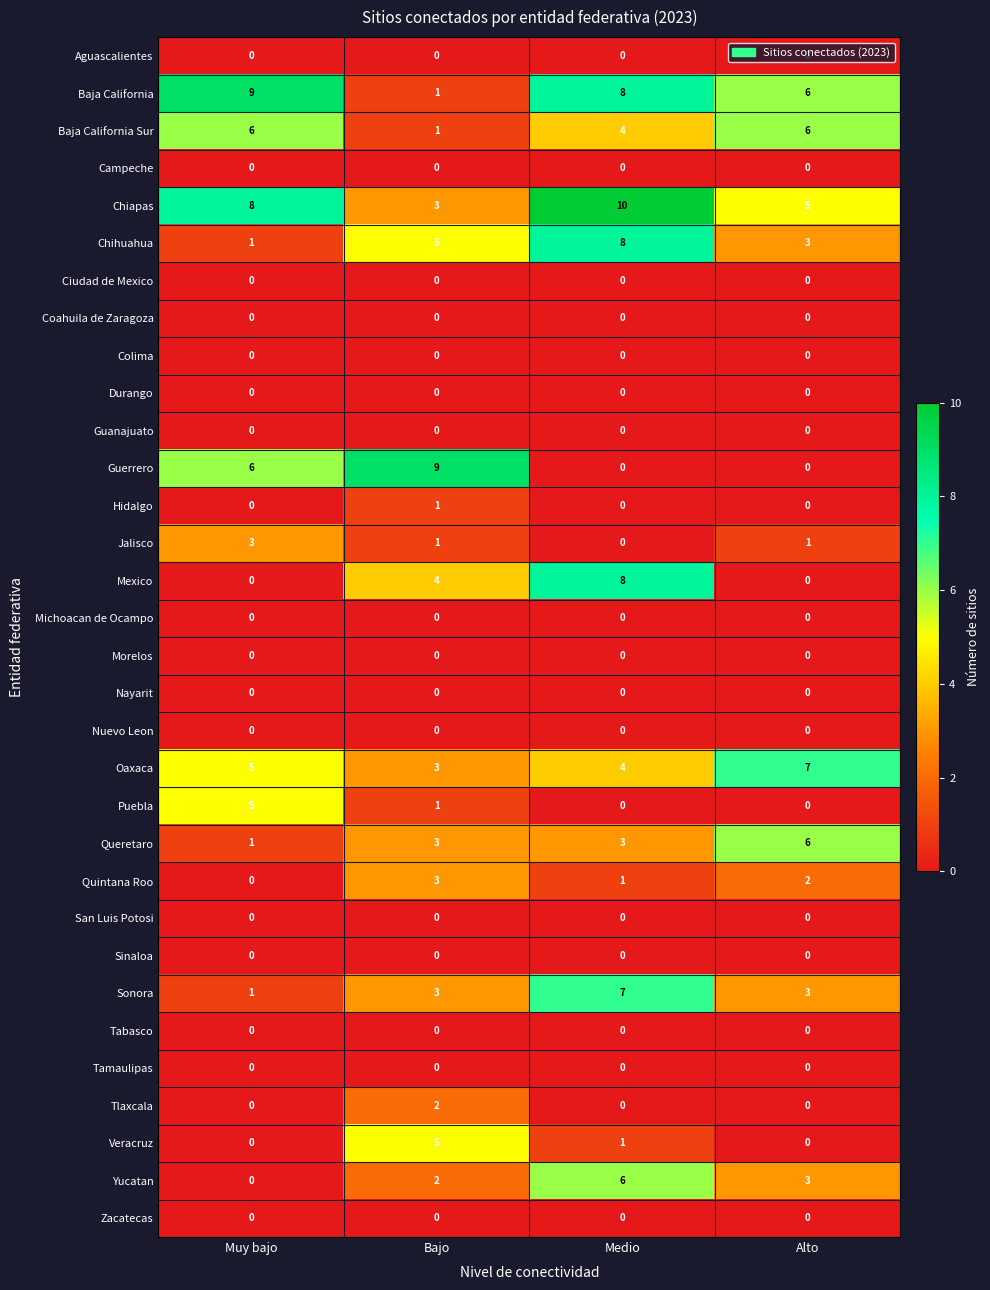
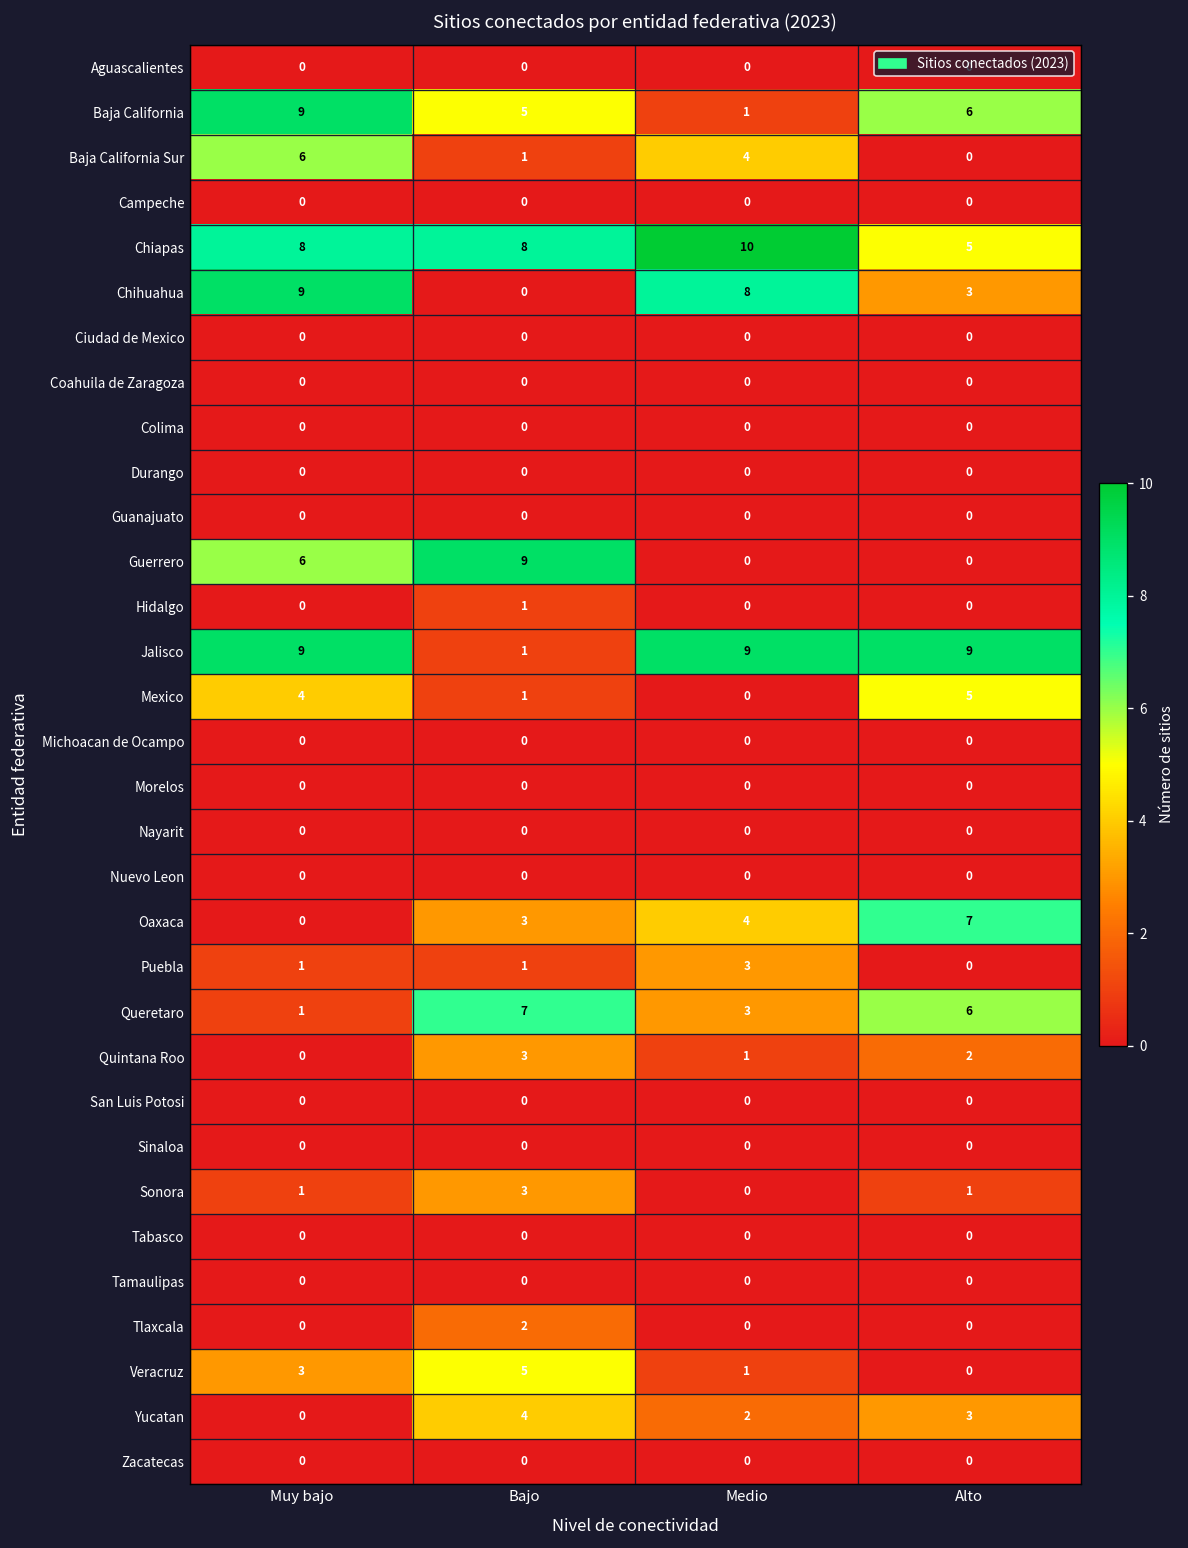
  {
    "Aguascalientes": {
      "Muy bajo": 0,
      "Bajo": 0,
      "Medio": 0
    },
    "Baja California": {
      "Muy bajo": 9,
-     "Bajo": 1,
-     "Medio": 8,
+     "Bajo": 5,
+     "Medio": 1,
      "Alto": 6
    },
    "Baja California Sur": {
      "Muy bajo": 6,
      "Bajo": 1,
      "Medio": 4,
-     "Alto": 6
+     "Alto": 0
    },
    "Campeche": {
      "Muy bajo": 0,
      "Bajo": 0,
      "Medio": 0,
      "Alto": 0
    },
    "Chiapas": {
      "Muy bajo": 8,
-     "Bajo": 3,
+     "Bajo": 8,
      "Medio": 10,
      "Alto": 5
    },
    "Chihuahua": {
-     "Muy bajo": 1,
-     "Bajo": 5,
+     "Muy bajo": 9,
+     "Bajo": 0,
      "Medio": 8,
      "Alto": 3
    },
    "Ciudad de Mexico": {
      "Muy bajo": 0,
      "Bajo": 0,
      "Medio": 0,
      "Alto": 0
    },
    "Coahuila de Zaragoza": {
      "Muy bajo": 0,
      "Bajo": 0,
      "Medio": 0,
      "Alto": 0
    },
    "Colima": {
      "Muy bajo": 0,
      "Bajo": 0,
      "Medio": 0,
      "Alto": 0
    },
    "Durango": {
      "Muy bajo": 0,
      "Bajo": 0,
      "Medio": 0,
      "Alto": 0
    },
    "Guanajuato": {
      "Muy bajo": 0,
      "Bajo": 0,
      "Medio": 0,
      "Alto": 0
    },
    "Guerrero": {
      "Muy bajo": 6,
      "Bajo": 9,
      "Medio": 0,
      "Alto": 0
    },
    "Hidalgo": {
      "Muy bajo": 0,
      "Bajo": 1,
      "Medio": 0,
      "Alto": 0
    },
    "Jalisco": {
-     "Muy bajo": 3,
+     "Muy bajo": 9,
      "Bajo": 1,
-     "Medio": 0,
-     "Alto": 1
+     "Medio": 9,
+     "Alto": 9
    },
    "Mexico": {
-     "Muy bajo": 0,
-     "Bajo": 4,
-     "Medio": 8,
-     "Alto": 0
+     "Muy bajo": 4,
+     "Bajo": 1,
+     "Medio": 0,
+     "Alto": 5
    },
    "Michoacan de Ocampo": {
      "Muy bajo": 0,
      "Bajo": 0,
      "Medio": 0,
      "Alto": 0
    },
    "Morelos": {
      "Muy bajo": 0,
      "Bajo": 0,
      "Medio": 0,
      "Alto": 0
    },
    "Nayarit": {
      "Muy bajo": 0,
      "Bajo": 0,
      "Medio": 0,
      "Alto": 0
    },
    "Nuevo Leon": {
      "Muy bajo": 0,
      "Bajo": 0,
      "Medio": 0,
      "Alto": 0
    },
    "Oaxaca": {
-     "Muy bajo": 5,
+     "Muy bajo": 0,
      "Bajo": 3,
      "Medio": 4,
      "Alto": 7
    },
    "Puebla": {
-     "Muy bajo": 5,
+     "Muy bajo": 1,
      "Bajo": 1,
-     "Medio": 0,
+     "Medio": 3,
      "Alto": 0
    },
    "Queretaro": {
      "Muy bajo": 1,
-     "Bajo": 3,
+     "Bajo": 7,
      "Medio": 3,
      "Alto": 6
    },
    "Quintana Roo": {
      "Muy bajo": 0,
      "Bajo": 3,
      "Medio": 1,
      "Alto": 2
    },
    "San Luis Potosi": {
      "Muy bajo": 0,
      "Bajo": 0,
      "Medio": 0,
      "Alto": 0
    },
    "Sinaloa": {
      "Muy bajo": 0,
      "Bajo": 0,
      "Medio": 0,
      "Alto": 0
    },
    "Sonora": {
      "Muy bajo": 1,
      "Bajo": 3,
-     "Medio": 7,
-     "Alto": 3
+     "Medio": 0,
+     "Alto": 1
    },
    "Tabasco": {
      "Muy bajo": 0,
      "Bajo": 0,
      "Medio": 0,
      "Alto": 0
    },
    "Tamaulipas": {
      "Muy bajo": 0,
      "Bajo": 0,
      "Medio": 0,
      "Alto": 0
    },
    "Tlaxcala": {
      "Muy bajo": 0,
      "Bajo": 2,
      "Medio": 0,
      "Alto": 0
    },
    "Veracruz": {
-     "Muy bajo": 0,
+     "Muy bajo": 3,
      "Bajo": 5,
      "Medio": 1,
      "Alto": 0
    },
    "Yucatan": {
      "Muy bajo": 0,
-     "Bajo": 2,
-     "Medio": 6,
+     "Bajo": 4,
+     "Medio": 2,
      "Alto": 3
    },
    "Zacatecas": {
      "Muy bajo": 0,
      "Bajo": 0,
      "Medio": 0,
      "Alto": 0
    }
  }
